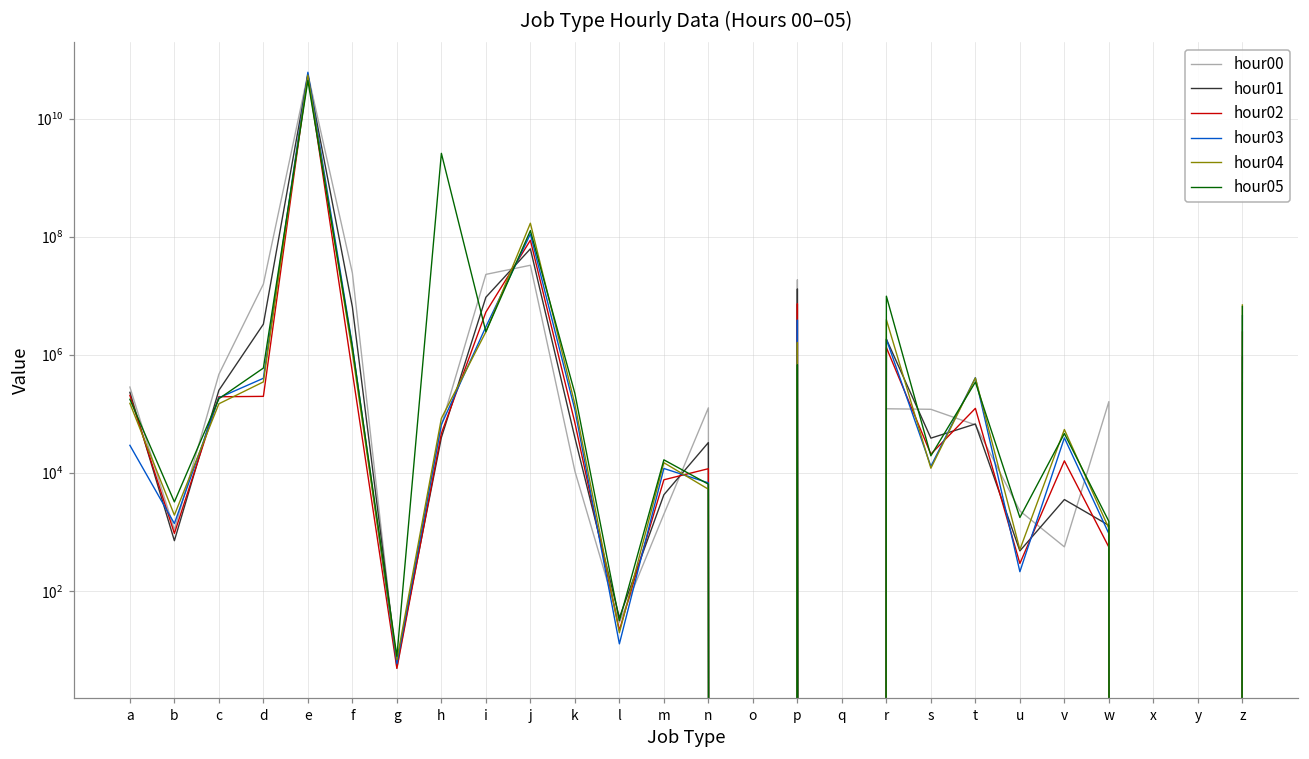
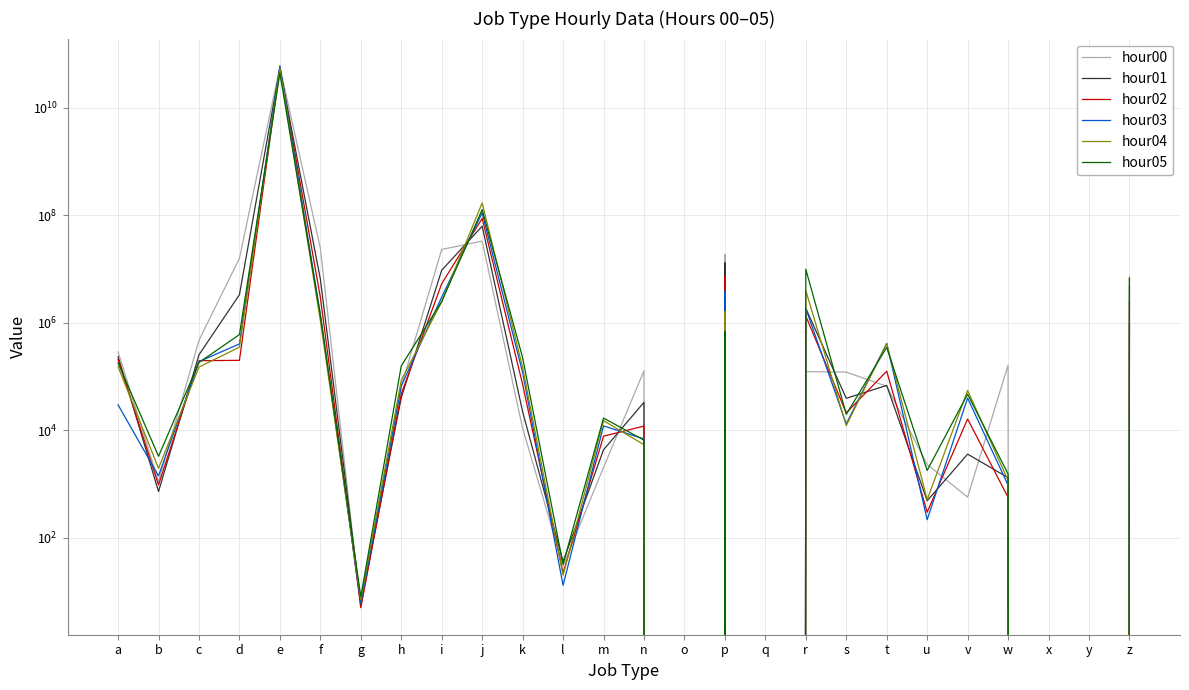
  {
    "hour00": {
      "a": 300000,
      "b": 1100,
      "c": 500000,
      "d": 16000000,
      "f": 20000000,
      "i": 23000000,
      "j": 30000000,
      "k": 11000,
      "m": 2000,
      "n": 130000,
      "p": 19000000,
      "r": 120000,
      "s": 120000,
      "u": 2300,
      "v": 600,
      "w": 160000,
      "z": 300000
    },
    "hour01": {
      "a": 200000,
      "b": 700,
      "c": 300000,
      "d": 3000000,
      "f": 7000000,
      "h": 40000,
      "i": 9000000,
      "j": 60000000,
-     "k": 40000,
+     "k": 22000,
      "l": 40,
      "m": 4000,
      "n": 30000,
      "p": 13000000,
      "s": 40000,
      "v": 4000,
      "w": 1300,
      "z": 900000
    },
    "hour02": {
      "a": 210000,
      "b": 1000,
      "d": 200000,
-     "f": 500000,
+     "f": 3000000,
      "h": 50000,
      "i": 5000000,
      "j": 90000000,
      "k": 70000,
      "m": 8000,
      "n": 12000,
      "p": 7000000,
      "r": 1300000,
      "t": 130000,
      "u": 300,
      "v": 16000,
      "w": 600,
      "z": 2000000
    },
    "hour03": {
      "a": 30000,
      "b": 1400,
      "d": 400000,
      "i": 3000000,
      "j": 110000000,
      "k": 120000,
      "l": 13,
      "m": 12000,
      "p": 4000000,
      "u": 220,
      "v": 40000,
      "w": 1000,
      "z": 5000000
    },
    "hour04": {
      "a": 150000,
      "b": 2000,
      "c": 150000,
      "d": 400000,
      "f": 1100000,
      "g": 7,
      "h": 80000,
      "j": 170000000,
      "k": 150000,
      "m": 15000,
      "n": 5000,
      "p": 1600000,
      "r": 4000000,
      "v": 60000,
      "w": 1200
    },
    "hour05": {
      "a": 180000,
      "b": 3000,
      "d": 600000,
      "e": 40000000000,
      "g": 8,
-     "h": 3000000000,
+     "h": 160000,
      "j": 130000000,
      "k": 220000,
      "m": 17000,
      "p": 700000,
      "r": 10000000,
      "t": 300000,
      "u": 1800,
      "v": 50000,
      "w": 1500
    }
  }
